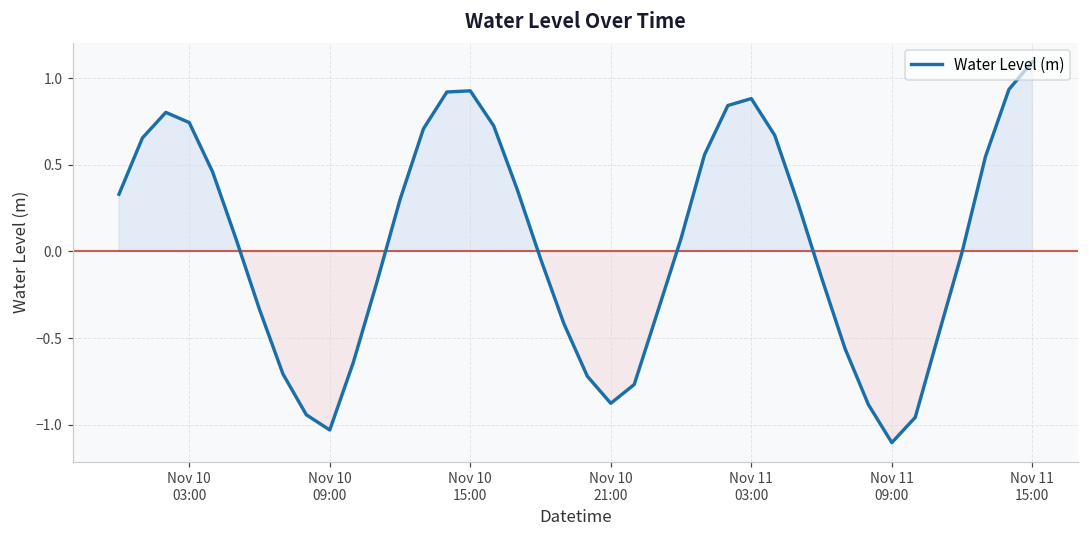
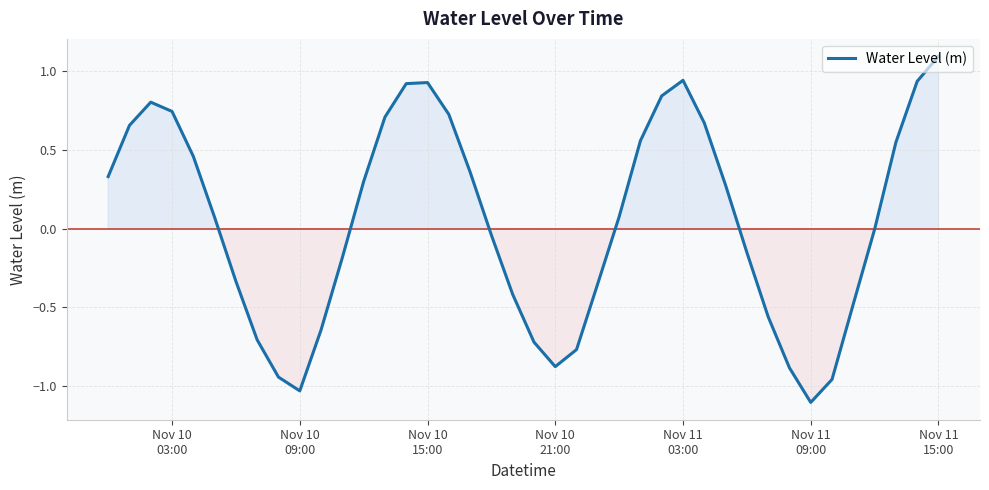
  {
    "Nov 10 03:00": 0.74,
    "Nov 10 09:00": -1.03,
    "Nov 10 15:00": 0.93,
    "Nov 10 21:00": -0.88,
-   "Nov 11 03:00": 0.88,
+   "Nov 11 03:00": 0.94,
    "Nov 11 09:00": -1.10
  }
